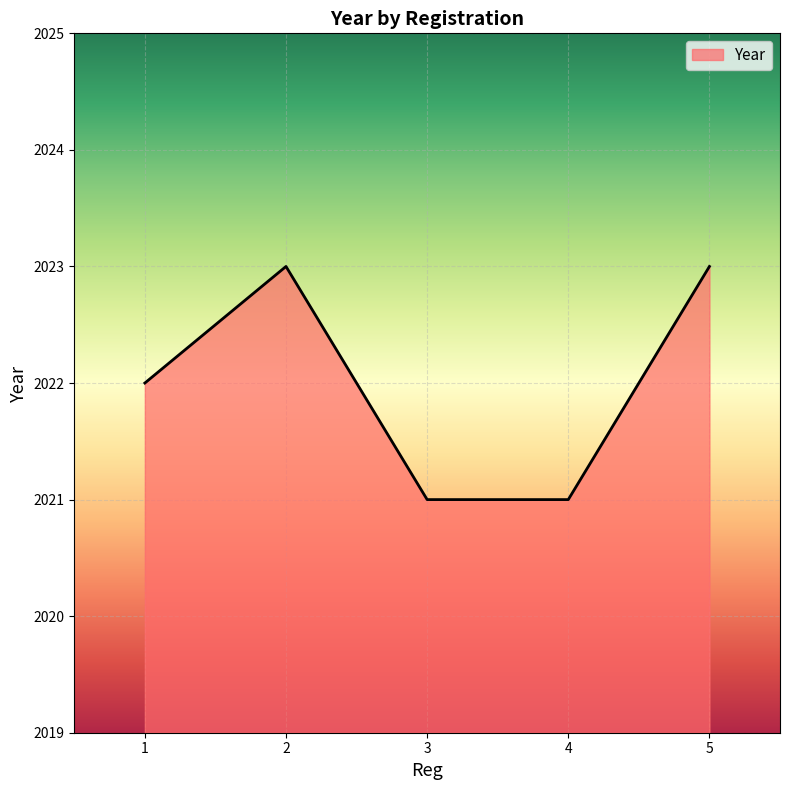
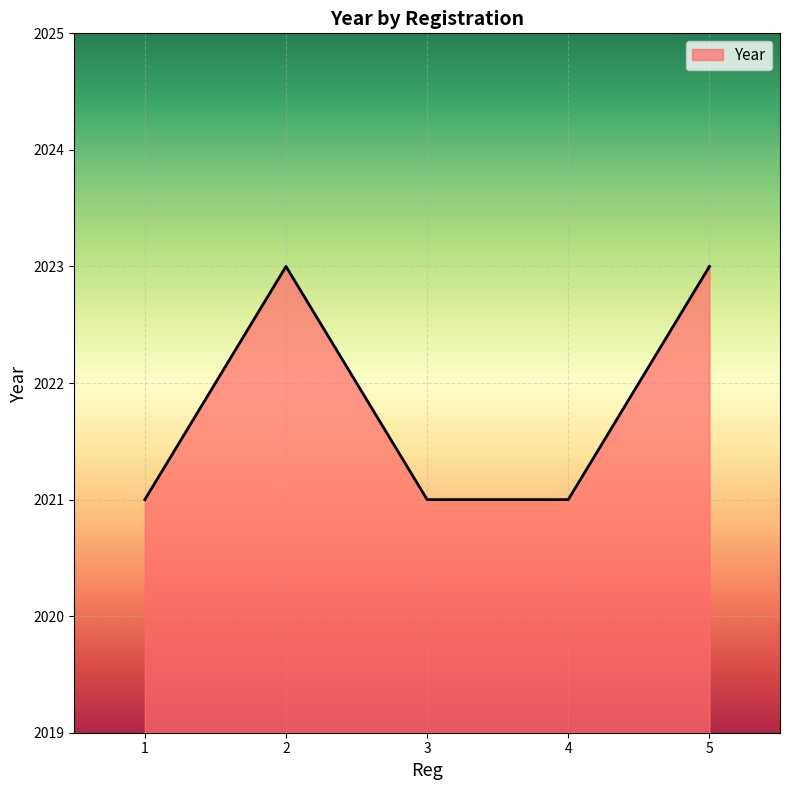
  {
-   "1": 2022,
+   "1": 2021,
    "2": 2023,
    "3": 2021,
    "4": 2021,
    "5": 2023
  }
